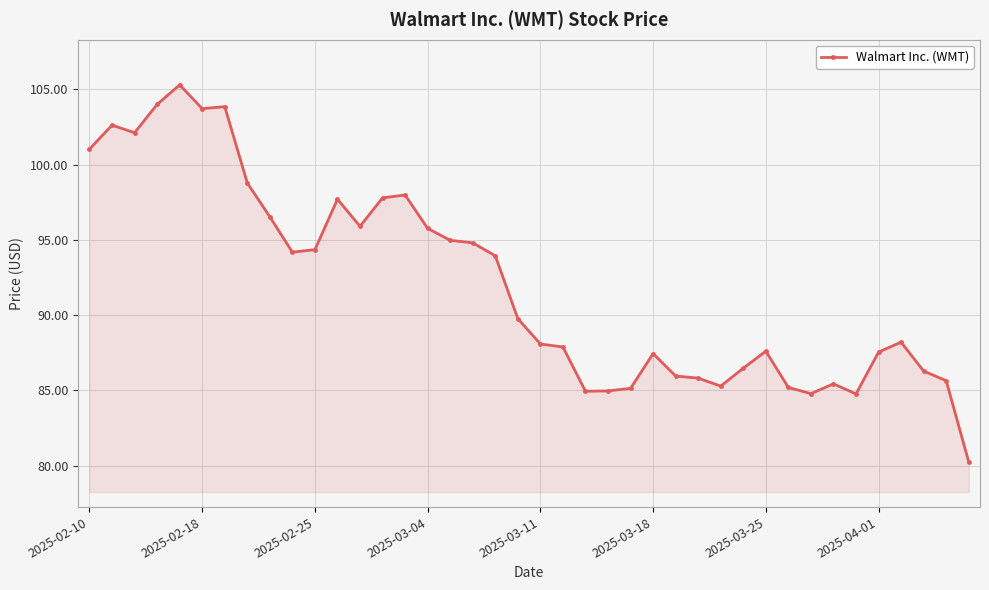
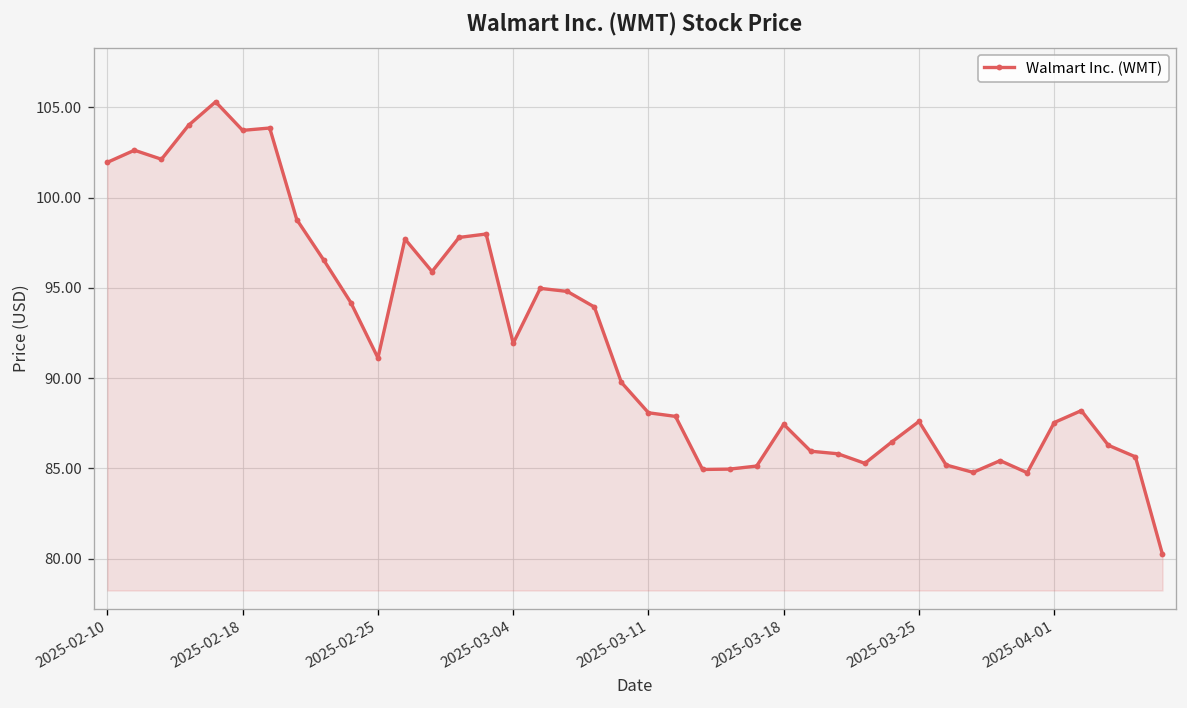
  {
-   "2025-02-10": 101.0,
+   "2025-02-10": 102.0,
    "2025-02-18": 103.7,
-   "2025-02-25": 94.4,
-   "2025-03-04": 95.8,
+   "2025-02-25": 91.1,
+   "2025-03-04": 91.9,
    "2025-03-11": 88.1,
    "2025-03-18": 87.4,
    "2025-03-25": 87.6,
    "2025-04-01": 87.5
  }
